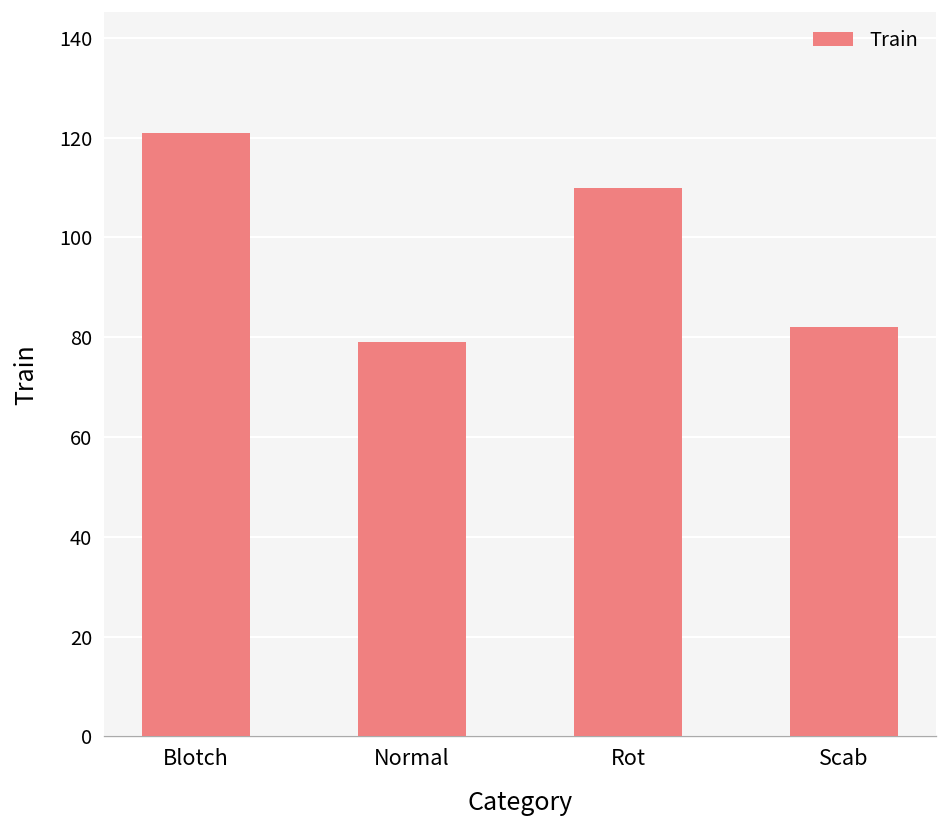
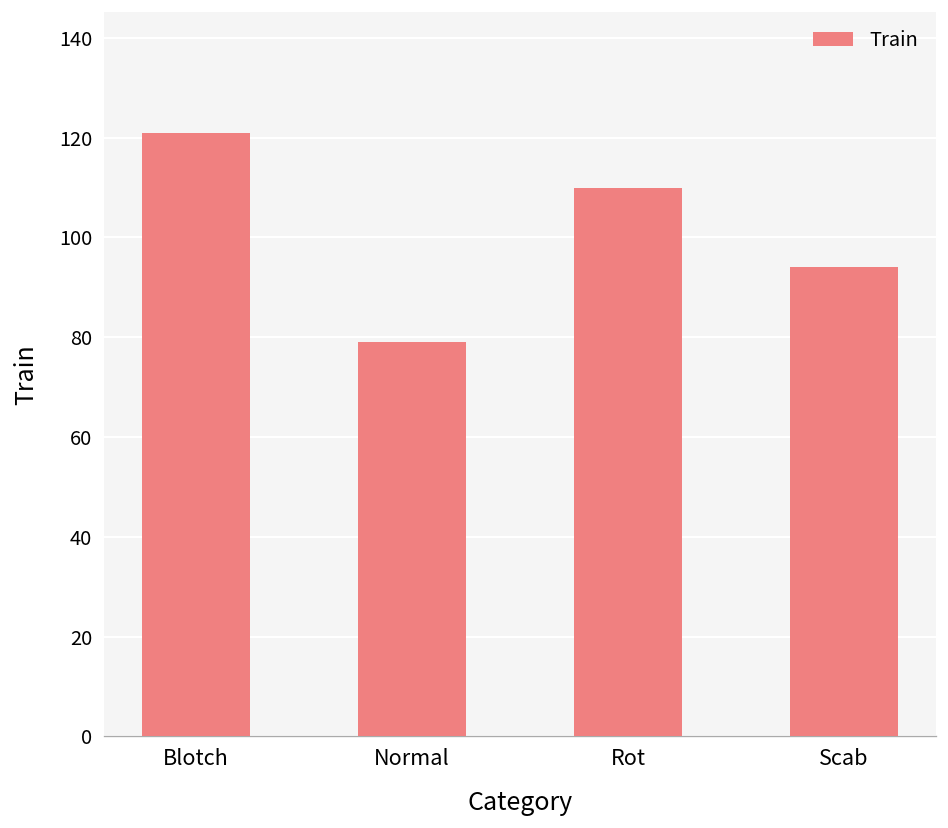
  {
    "Blotch": 121,
    "Normal": 79,
    "Rot": 110,
-   "Scab": 82
+   "Scab": 94
  }
